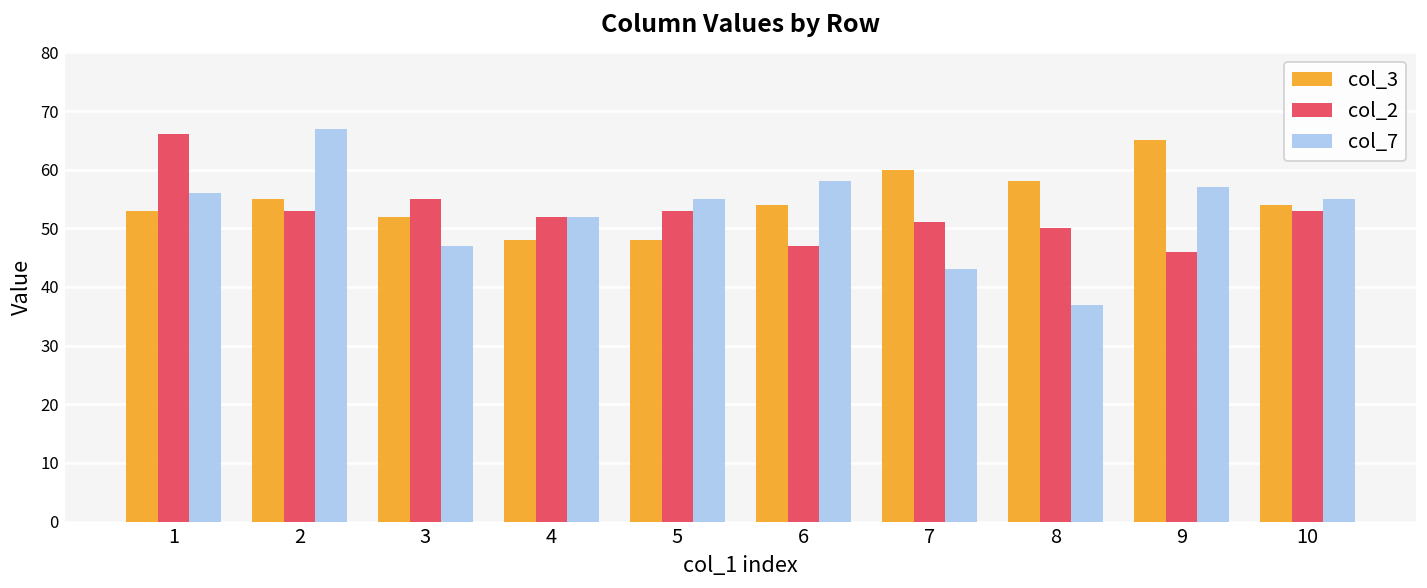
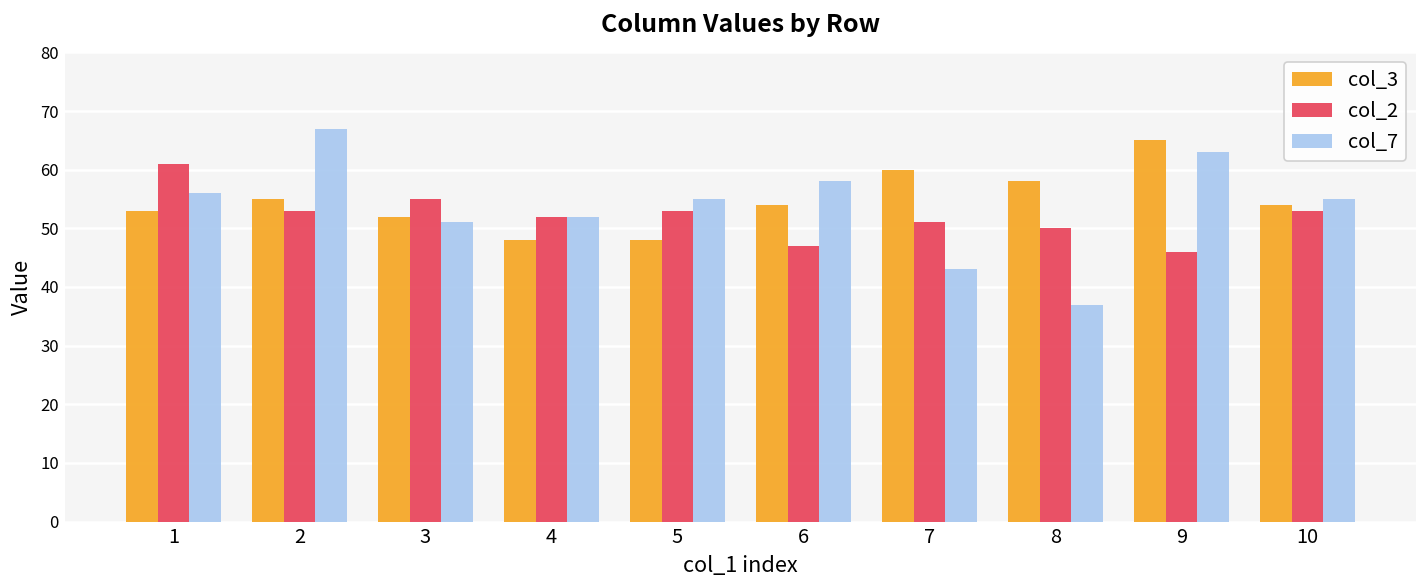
  {
    "col_3": {
      "1": 53,
      "2": 55,
      "3": 52,
      "4": 48,
      "5": 48,
      "6": 54,
      "7": 60,
      "8": 58,
      "9": 65,
      "10": 54
    },
    "col_2": {
-     "1": 66,
+     "1": 61,
      "2": 53,
      "3": 55,
      "4": 52,
      "5": 53,
      "6": 47,
      "7": 51,
      "8": 50,
      "9": 46,
      "10": 53
    },
    "col_7": {
      "1": 56,
      "2": 67,
-     "3": 47,
+     "3": 51,
      "4": 52,
      "5": 55,
      "6": 58,
      "7": 43,
      "8": 37,
-     "9": 57,
+     "9": 63,
      "10": 55
    }
  }
